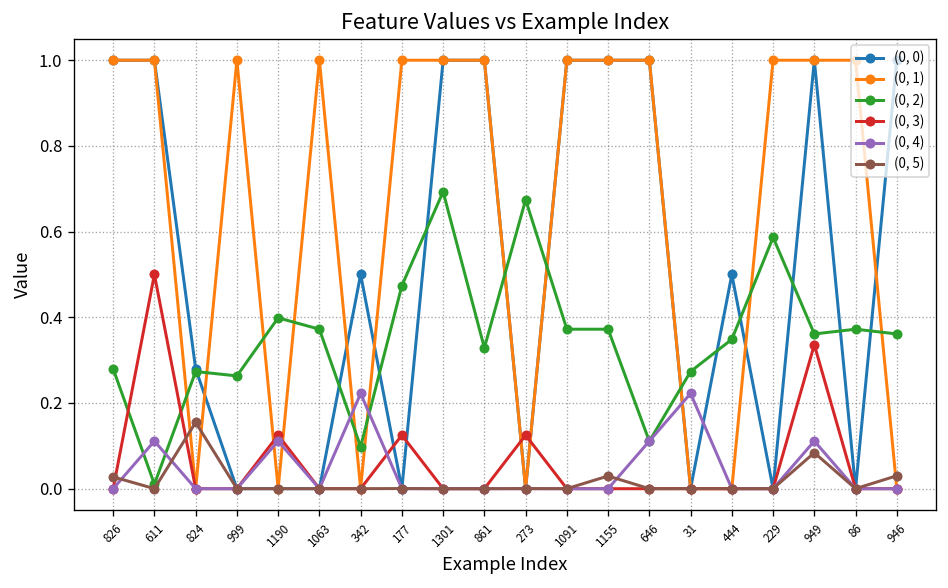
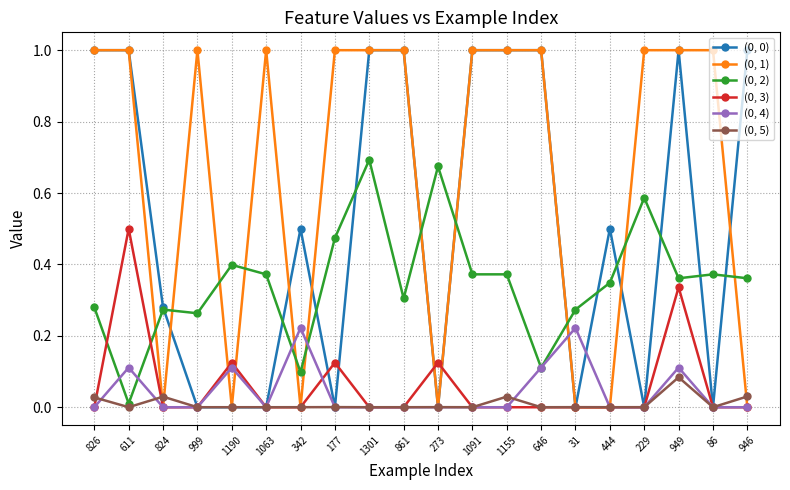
  {
    "(0, 0)": {
      "342": 0.50,
      "444": 0.50
    },
    "(0, 1)": {
      "999": 1.00,
      "1063": 1.00,
      "177": 1.00,
      "229": 1.00
    },
    "(0, 2)": {
      "826": 0.28,
      "611": 0.01,
      "999": 0.26,
      "1190": 0.40,
      "1063": 0.37,
      "342": 0.10,
      "177": 0.47,
      "1301": 0.69,
-     "861": 0.33,
+     "861": 0.30,
      "273": 0.67,
      "1091": 0.37,
      "1155": 0.37,
      "31": 0.27,
      "444": 0.35,
      "229": 0.59,
      "949": 0.36,
      "86": 0.37,
      "946": 0.36
    },
    "(0, 3)": {
      "611": 0.50,
      "1190": 0.13,
      "177": 0.13,
      "273": 0.13,
      "949": 0.34
    },
    "(0, 4)": {
      "611": 0.11,
      "1190": 0.11,
      "342": 0.22,
      "31": 0.22,
      "949": 0.11
    },
    "(0, 5)": {
      "826": 0.03,
      "611": 0.00,
-     "824": 0.15,
+     "824": 0.03,
      "1155": 0.03,
      "949": 0.08,
      "946": 0.03
    }
  }
